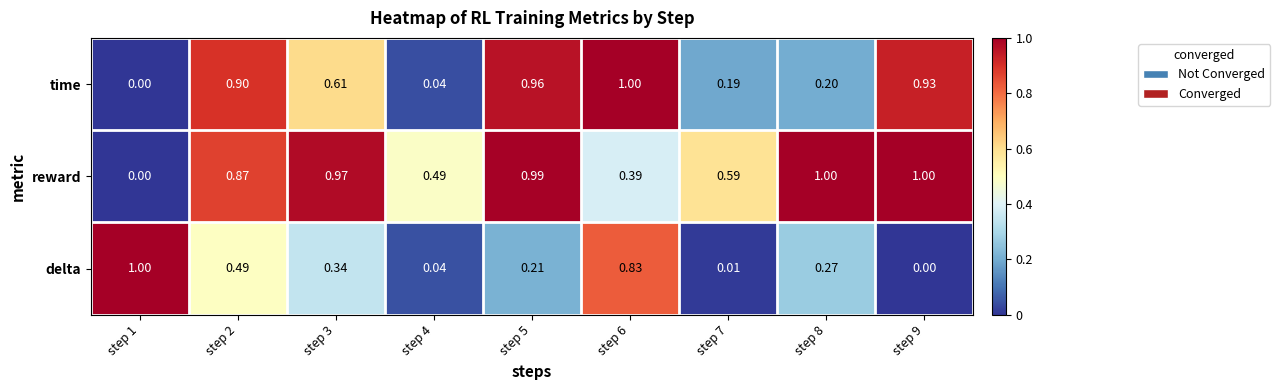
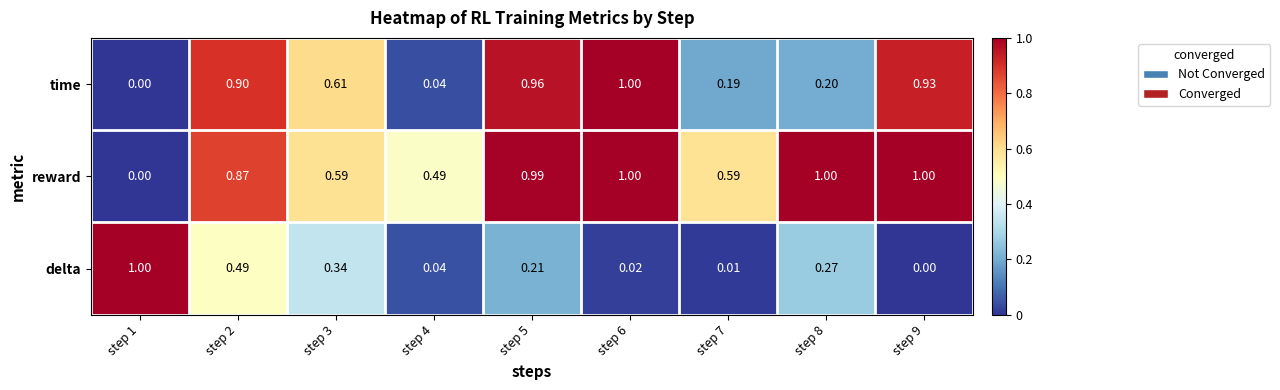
  {
    "time": {
      "step 1": 0.00,
      "step 2": 0.90,
      "step 3": 0.61,
      "step 4": 0.04,
      "step 5": 0.96,
      "step 6": 1.00,
      "step 7": 0.19,
      "step 8": 0.20,
      "step 9": 0.93
    },
    "reward": {
      "step 1": 0.00,
      "step 2": 0.87,
-     "step 3": 0.97,
+     "step 3": 0.59,
      "step 4": 0.49,
      "step 5": 0.99,
-     "step 6": 0.39,
+     "step 6": 1.00,
      "step 7": 0.59,
      "step 8": 1.00,
      "step 9": 1.00
    },
    "delta": {
      "step 1": 1.00,
      "step 2": 0.49,
      "step 3": 0.34,
      "step 4": 0.04,
      "step 5": 0.21,
-     "step 6": 0.83,
+     "step 6": 0.02,
      "step 7": 0.01,
      "step 8": 0.27,
      "step 9": 0.00
    }
  }
